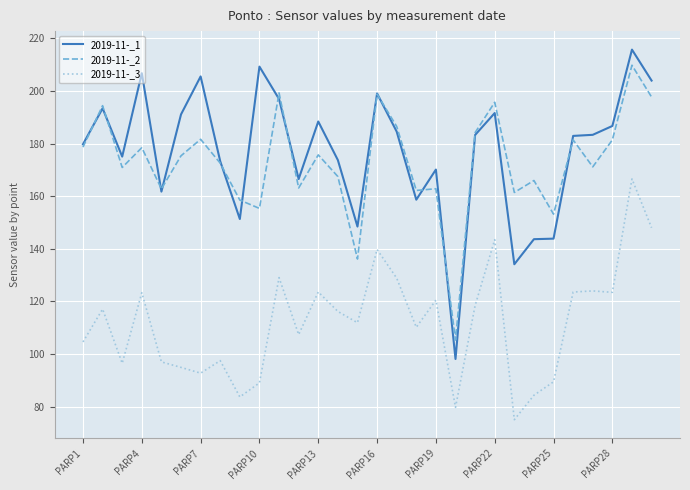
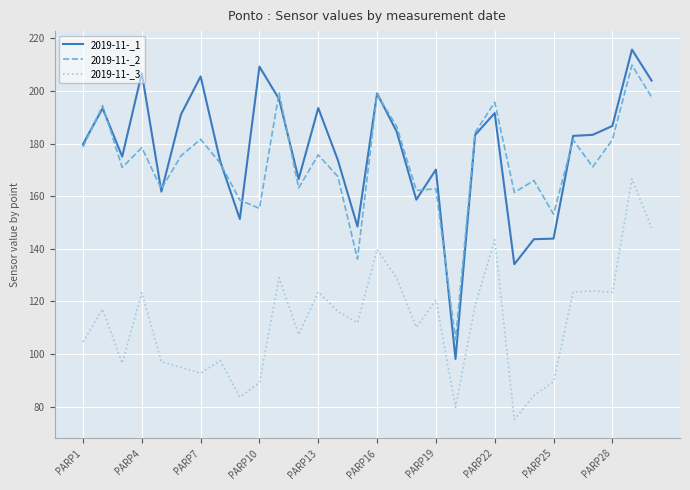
  {
    "2019-11-_1": {
      "PARP1": 180,
      "PARP7": 206,
      "PARP10": 209,
-     "PARP13": 188,
+     "PARP13": 194,
      "PARP19": 170,
      "PARP22": 192,
      "PARP25": 144,
      "PARP28": 187
    }
  }
